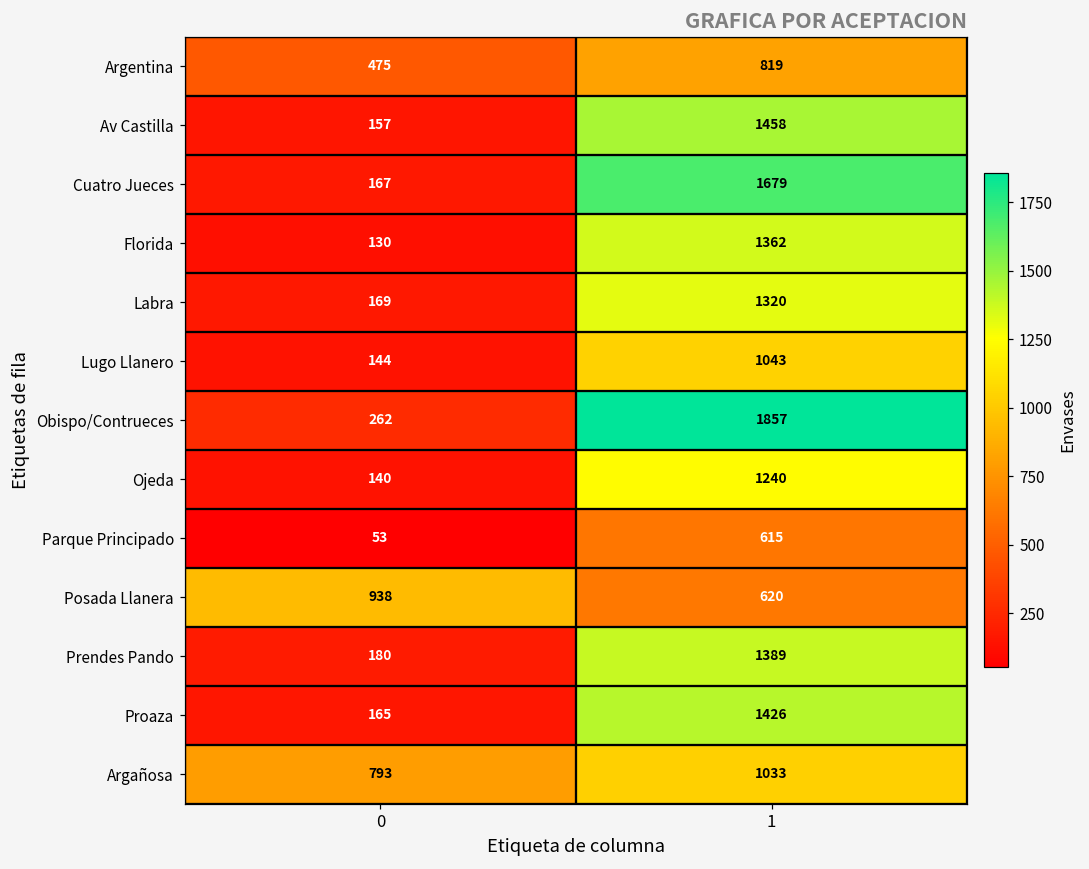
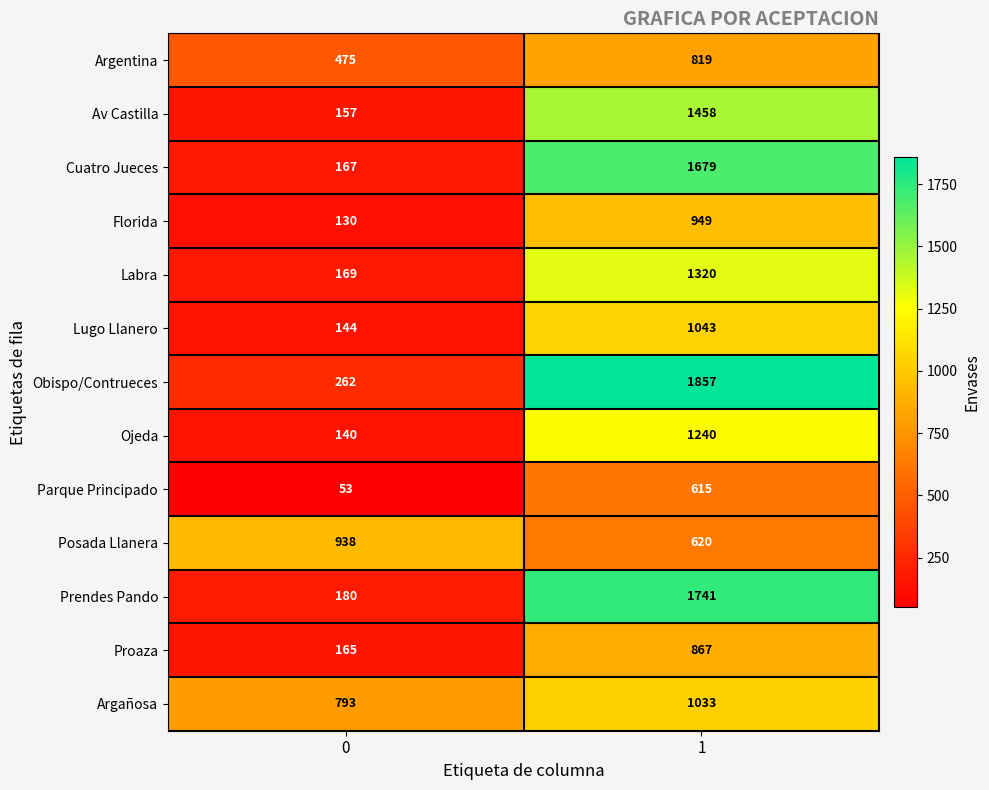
  {
    "Argentina": {
      "0": 475,
      "1": 819
    },
    "Av Castilla": {
      "0": 157,
      "1": 1458
    },
    "Cuatro Jueces": {
      "0": 167,
      "1": 1679
    },
    "Florida": {
      "0": 130,
-     "1": 1362
+     "1": 949
    },
    "Labra": {
      "0": 169,
      "1": 1320
    },
    "Lugo Llanero": {
      "0": 144,
      "1": 1043
    },
    "Obispo/Contrueces": {
      "0": 262,
      "1": 1857
    },
    "Ojeda": {
      "0": 140,
      "1": 1240
    },
    "Parque Principado": {
      "0": 53,
      "1": 615
    },
    "Posada Llanera": {
      "0": 938,
      "1": 620
    },
    "Prendes Pando": {
      "0": 180,
-     "1": 1389
+     "1": 1741
    },
    "Proaza": {
      "0": 165,
-     "1": 1426
+     "1": 867
    },
    "Argañosa": {
      "0": 793,
      "1": 1033
    }
  }
